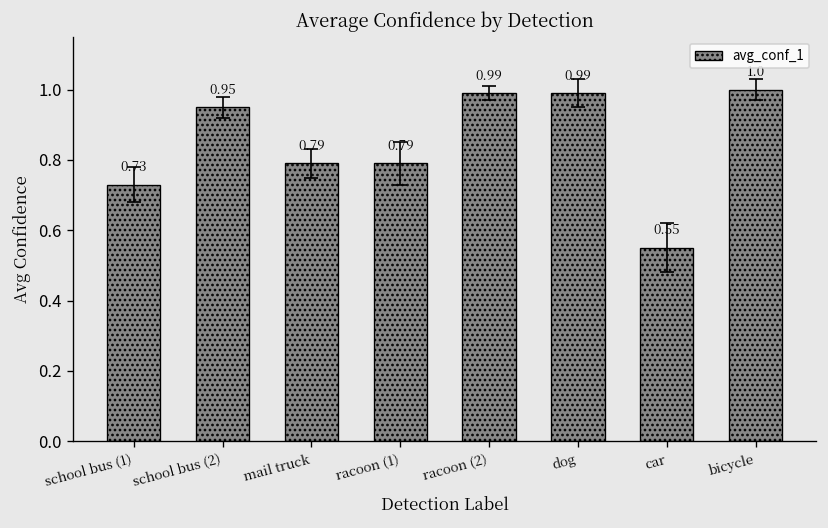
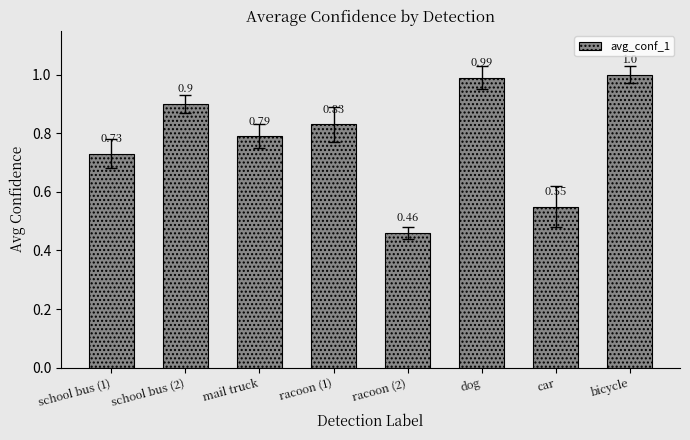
  {
    "avg_conf_1": {
-     "school bus (2)": 0.95,
-     "racoon (1)": 0.79,
-     "racoon (2)": 0.99
+     "school bus (2)": 0.9,
+     "racoon (1)": 0.83,
+     "racoon (2)": 0.46
    }
  }
